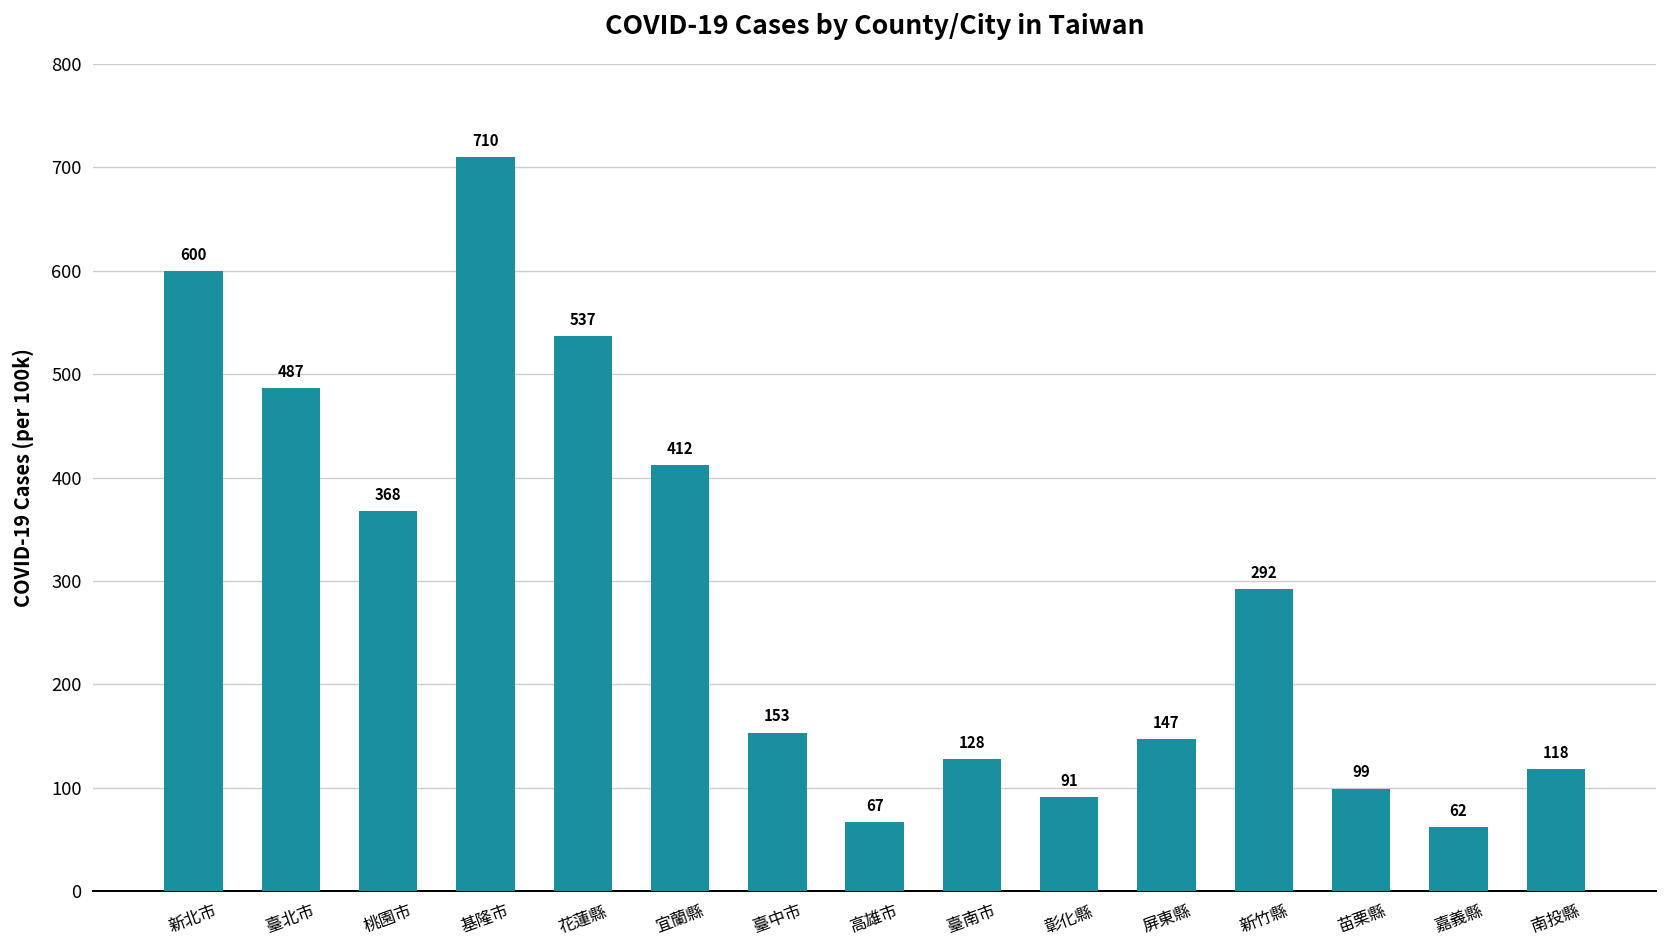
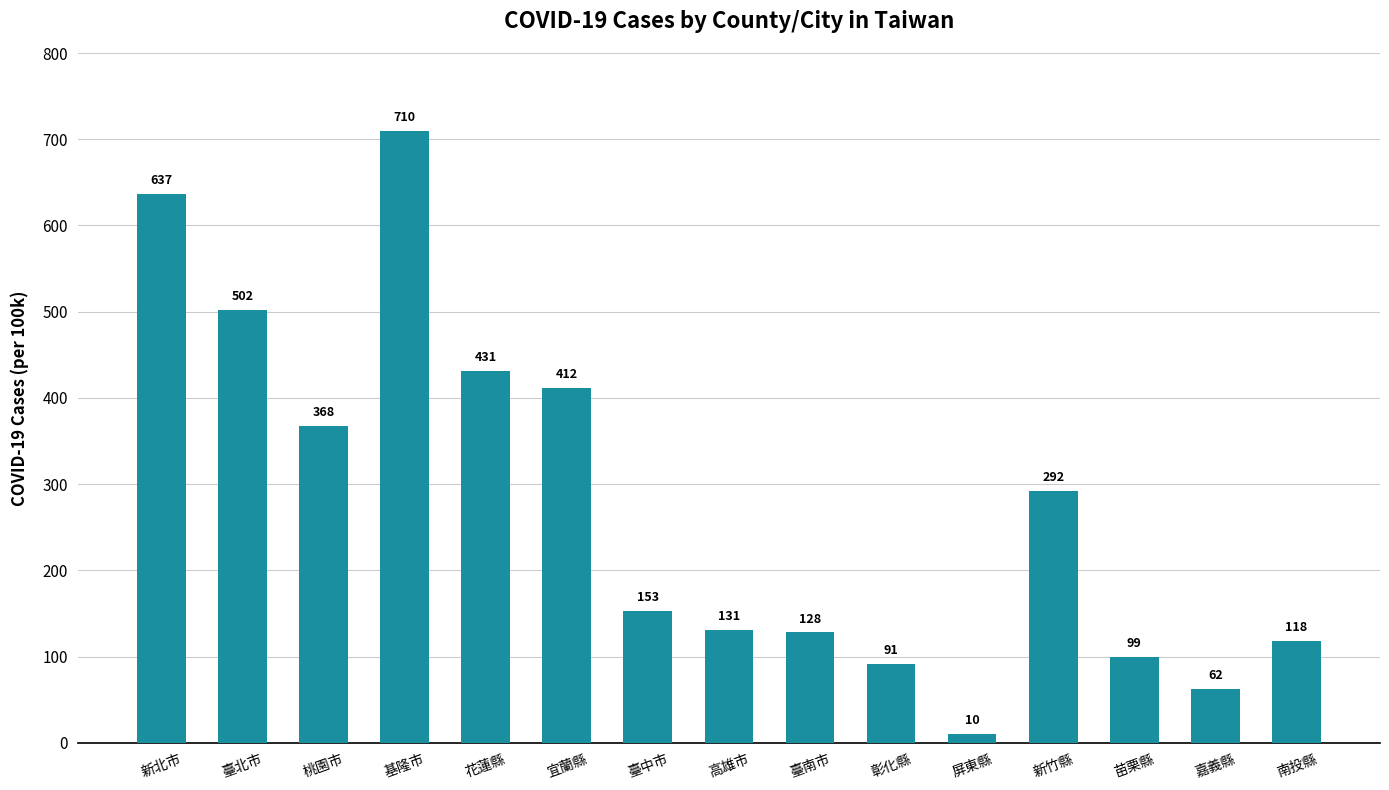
  {
-   "新北市": 600,
-   "臺北市": 487,
+   "新北市": 637,
+   "臺北市": 502,
    "桃園市": 368,
    "基隆市": 710,
-   "花蓮縣": 537,
+   "花蓮縣": 431,
    "宜蘭縣": 412,
    "臺中市": 153,
-   "高雄市": 67,
+   "高雄市": 131,
    "臺南市": 128,
    "彰化縣": 91,
-   "屏東縣": 147,
+   "屏東縣": 10,
    "新竹縣": 292,
    "苗栗縣": 99,
    "嘉義縣": 62,
    "南投縣": 118
  }
